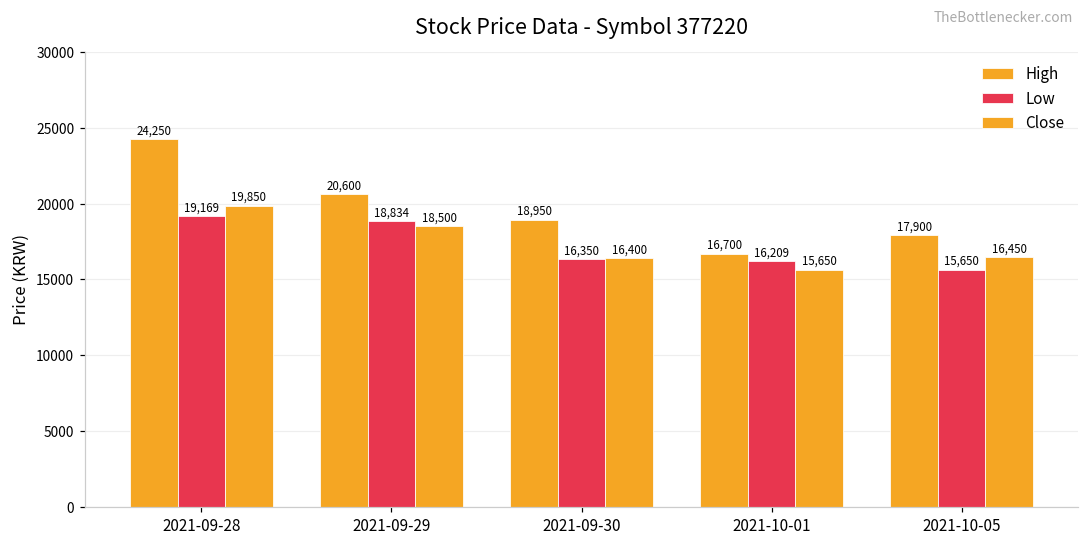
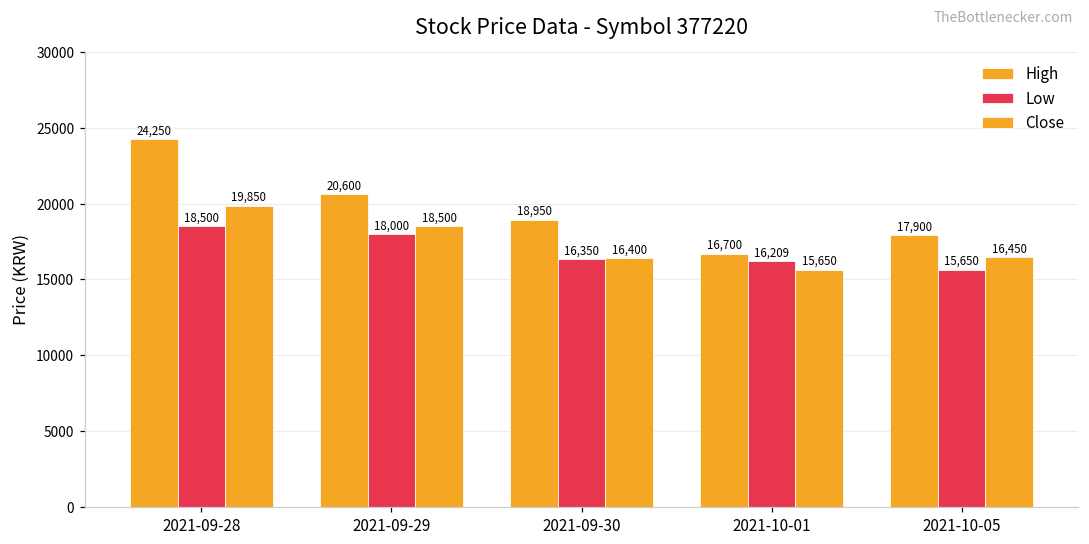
  {
    "Low": {
-     "2021-09-28": "19,169",
-     "2021-09-29": "18,834",
+     "2021-09-28": "18,500",
+     "2021-09-29": "18,000",
      "2021-09-30": "16,350",
      "2021-10-01": "16,209",
      "2021-10-05": "15,650"
    }
  }
